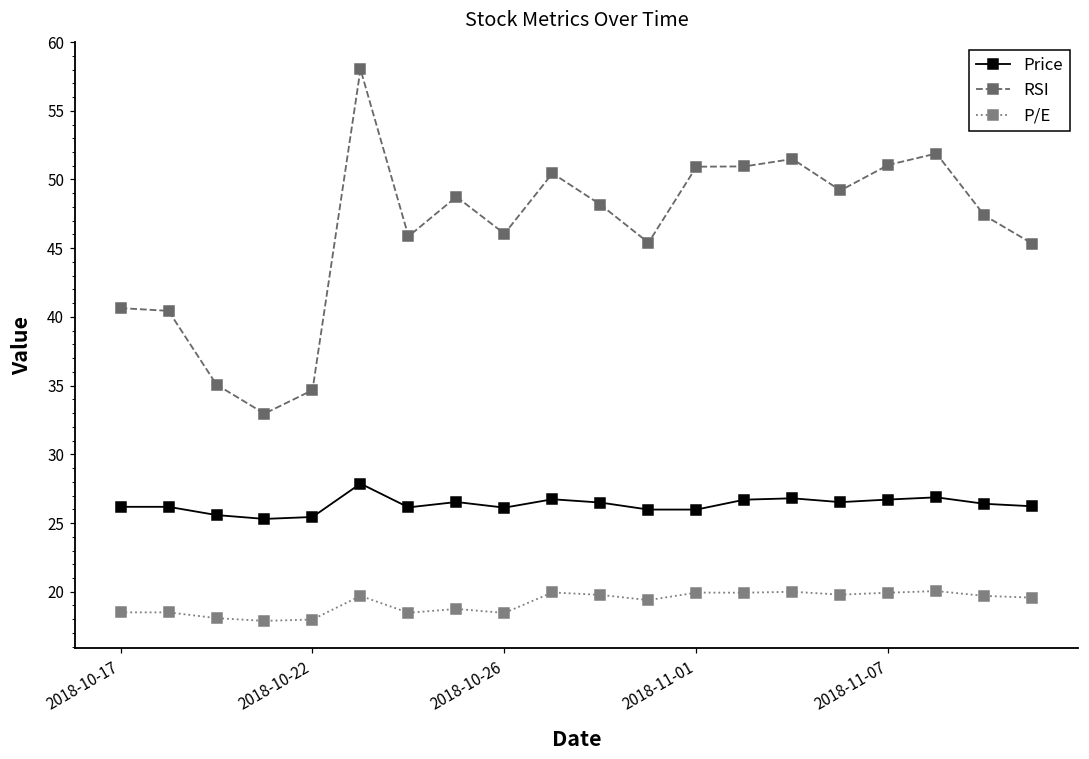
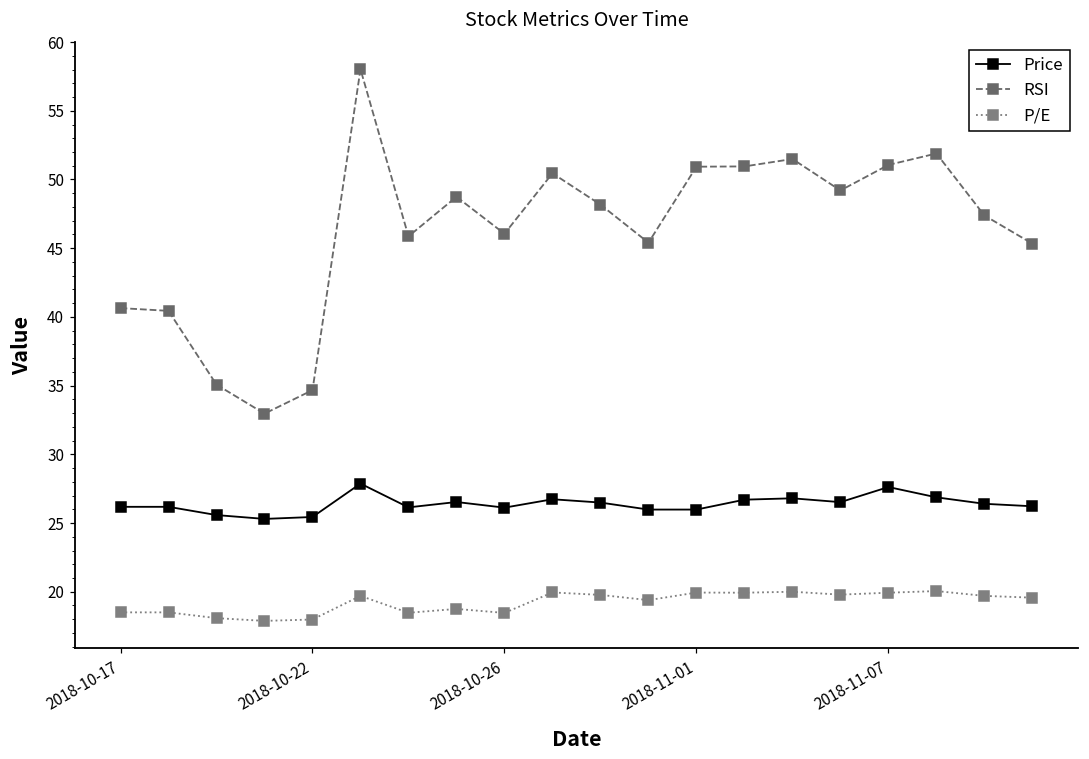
  {
    "Price": {
      "2018-10-22": 25.4,
      "2018-10-26": 26.1,
      "2018-11-01": 26.0,
-     "2018-11-07": 26.7
+     "2018-11-07": 27.6
    }
  }
